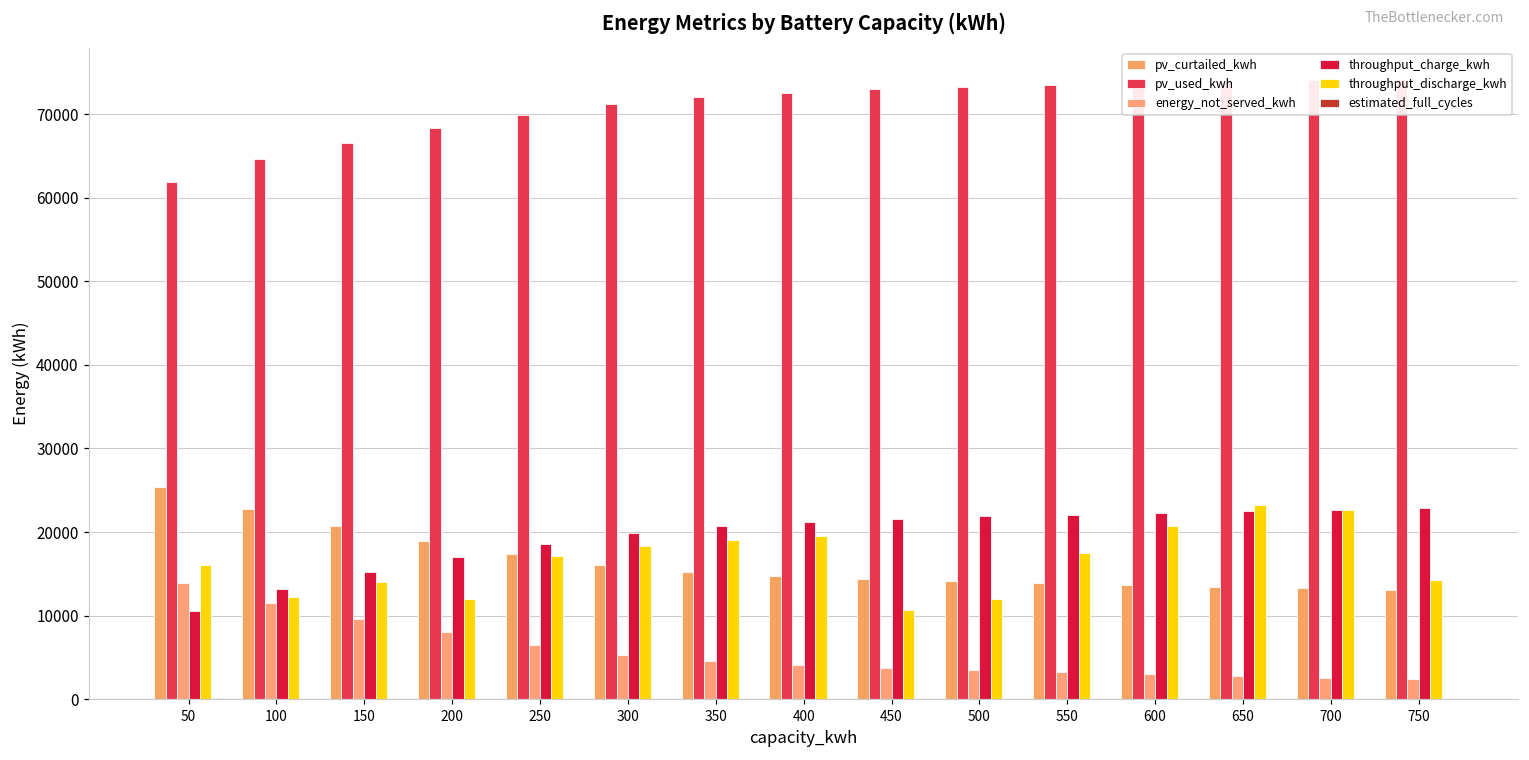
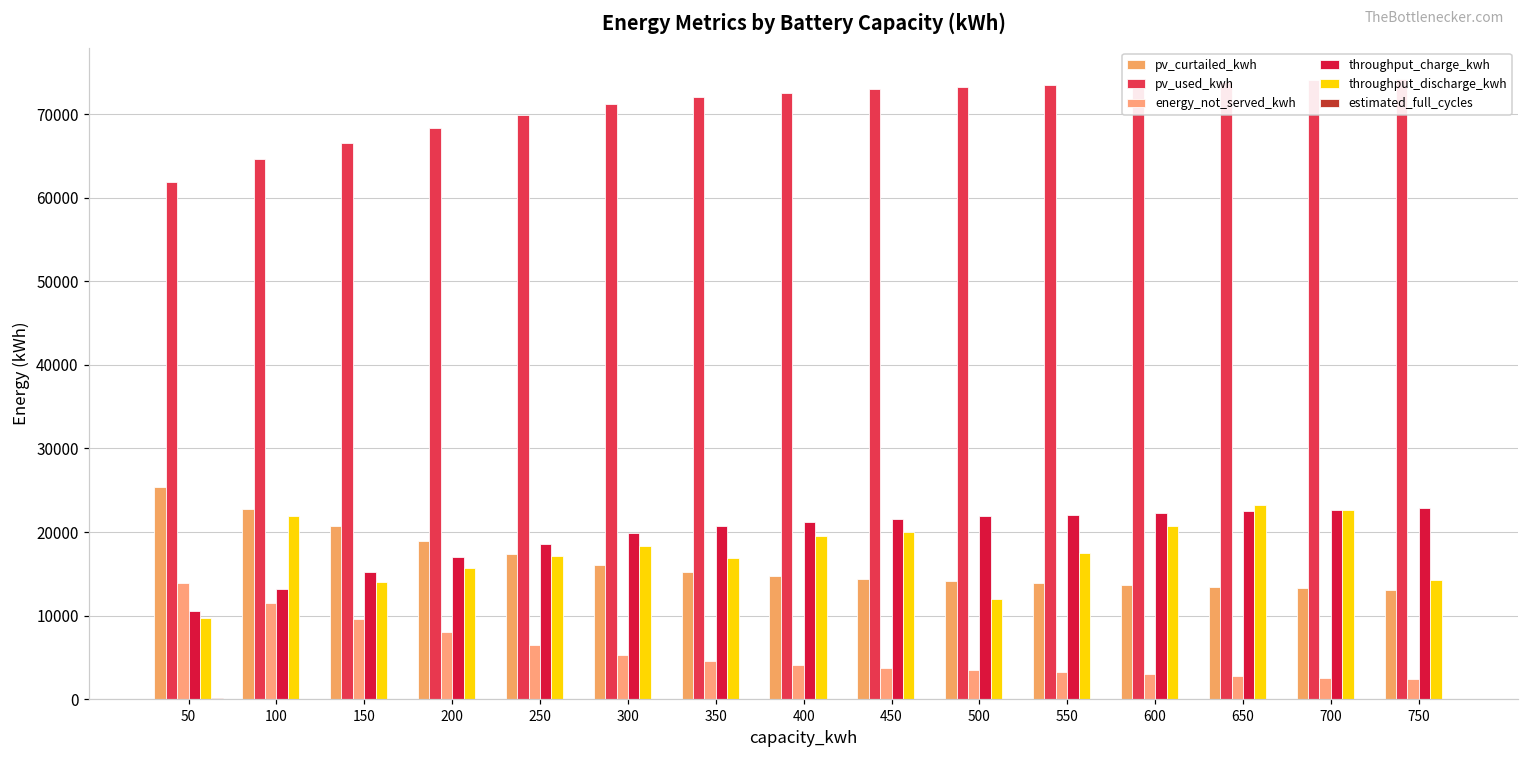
  {
    "throughput_discharge_kwh": {
-     "50": 16000,
-     "100": 12000,
+     "50": 10000,
+     "100": 22000,
      "150": 14000,
-     "200": 12000,
+     "200": 16000,
      "250": 17000,
      "300": 18000,
-     "350": 19000,
+     "350": 17000,
      "400": 20000,
-     "450": 11000,
+     "450": 20000,
      "500": 12000,
      "550": 18000,
      "600": 21000,
      "650": 23000,
      "700": 23000,
      "750": 14000
    }
  }
